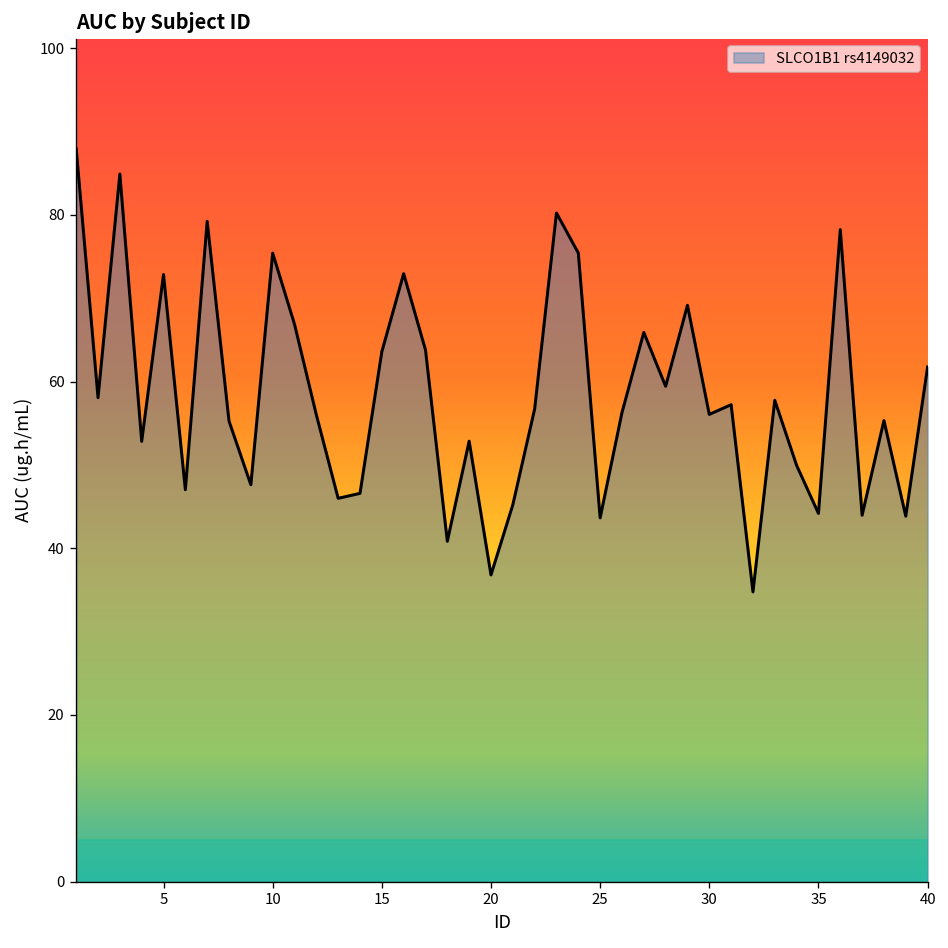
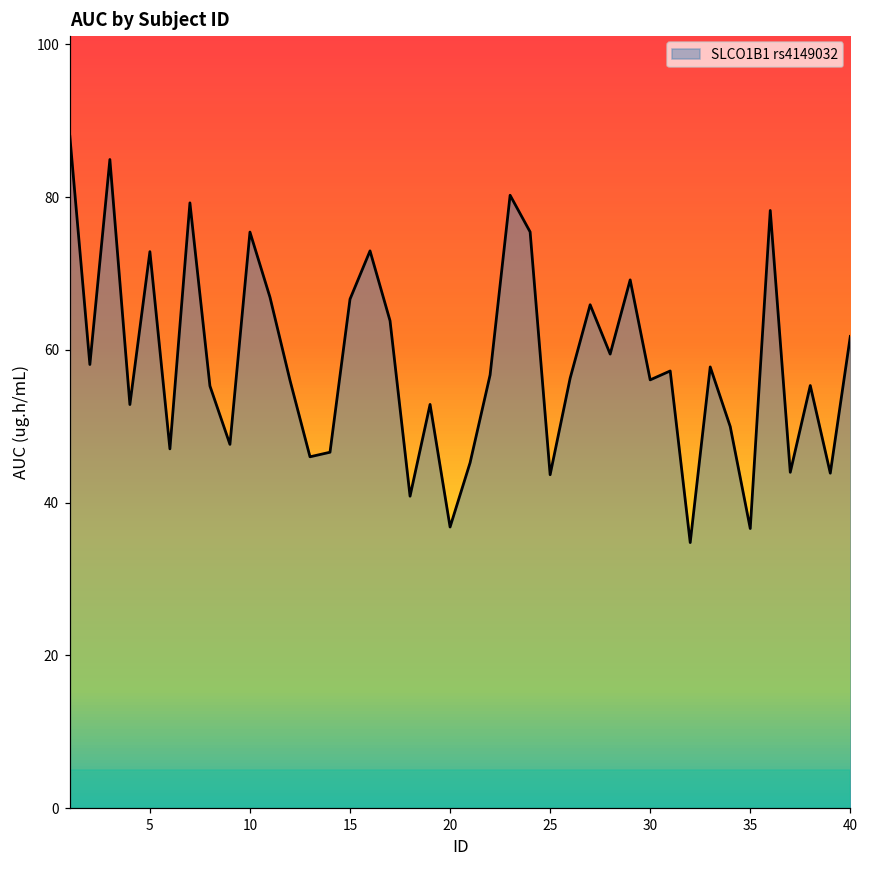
  {
    "5": 73,
    "10": 75,
-   "15": 64,
+   "15": 67,
    "20": 37,
    "25": 44,
    "30": 56,
-   "35": 44,
+   "35": 37,
    "40": 62
  }
